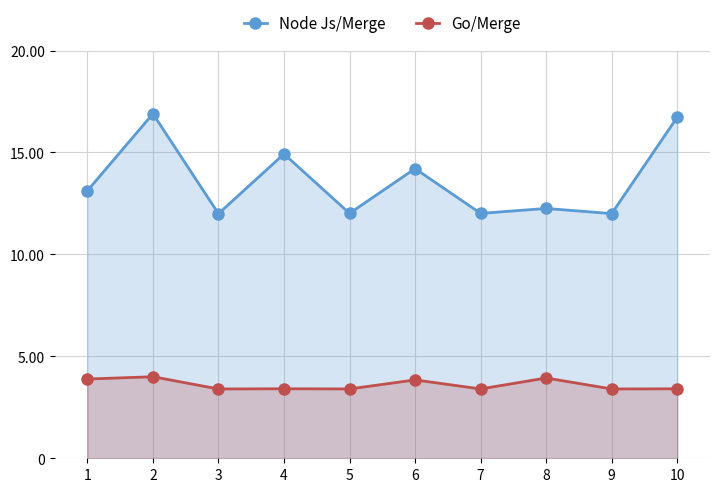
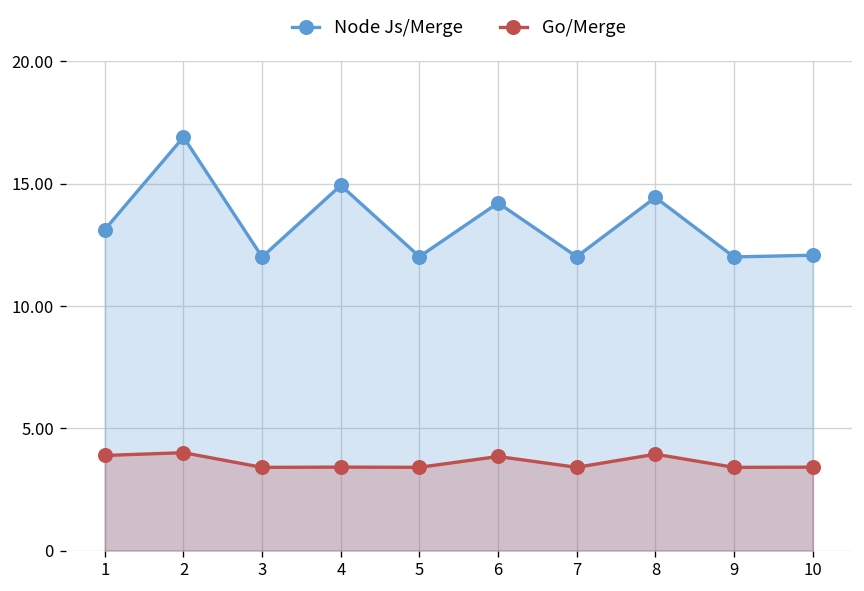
  {
    "Node Js/Merge": {
      "1": 13.1,
      "2": 16.9,
      "3": 12.0,
      "4": 14.9,
      "5": 12.0,
      "6": 14.2,
      "7": 12.0,
-     "8": 12.3,
+     "8": 14.4,
      "9": 12.0,
-     "10": 16.7
+     "10": 12.1
    },
    "Go/Merge": {
      "1": 3.9,
      "2": 4.0,
      "3": 3.4,
      "4": 3.4,
      "5": 3.4,
      "6": 3.8,
      "7": 3.4,
      "8": 3.9,
      "9": 3.4,
      "10": 3.4
    }
  }
